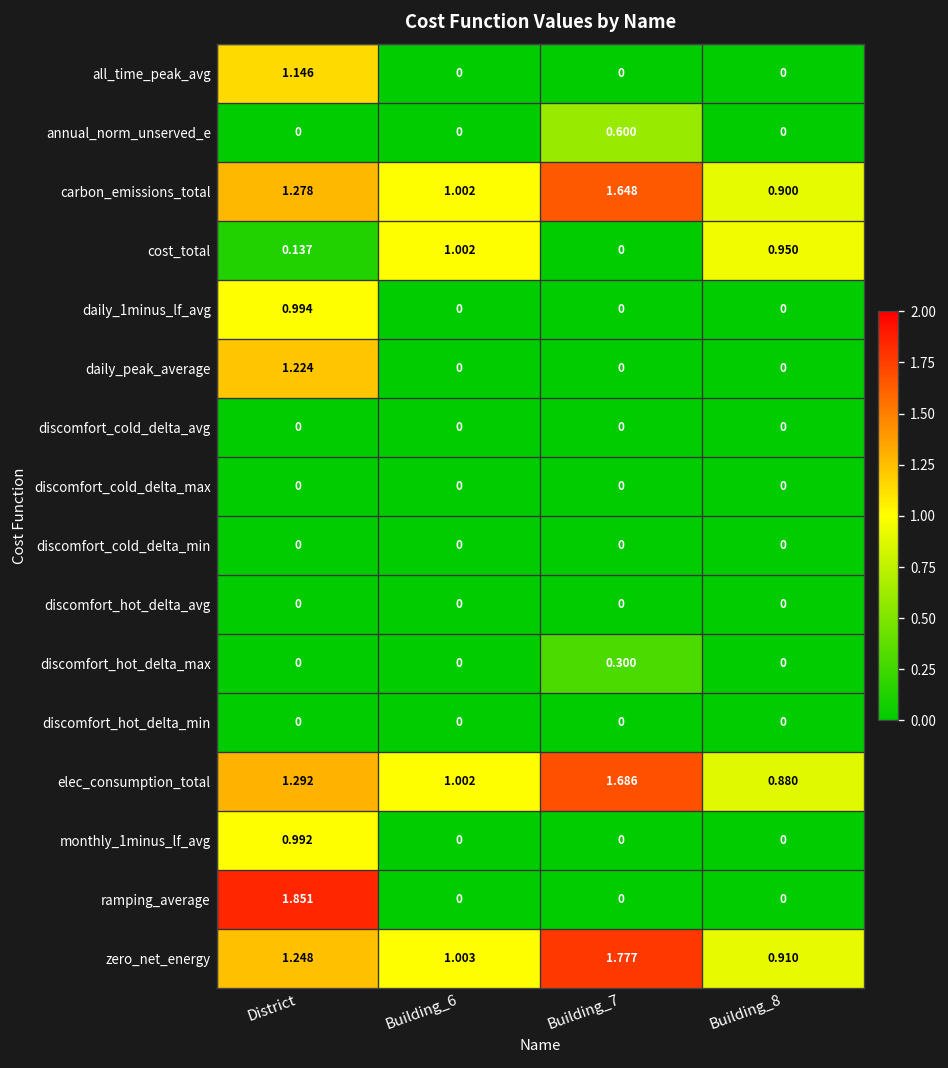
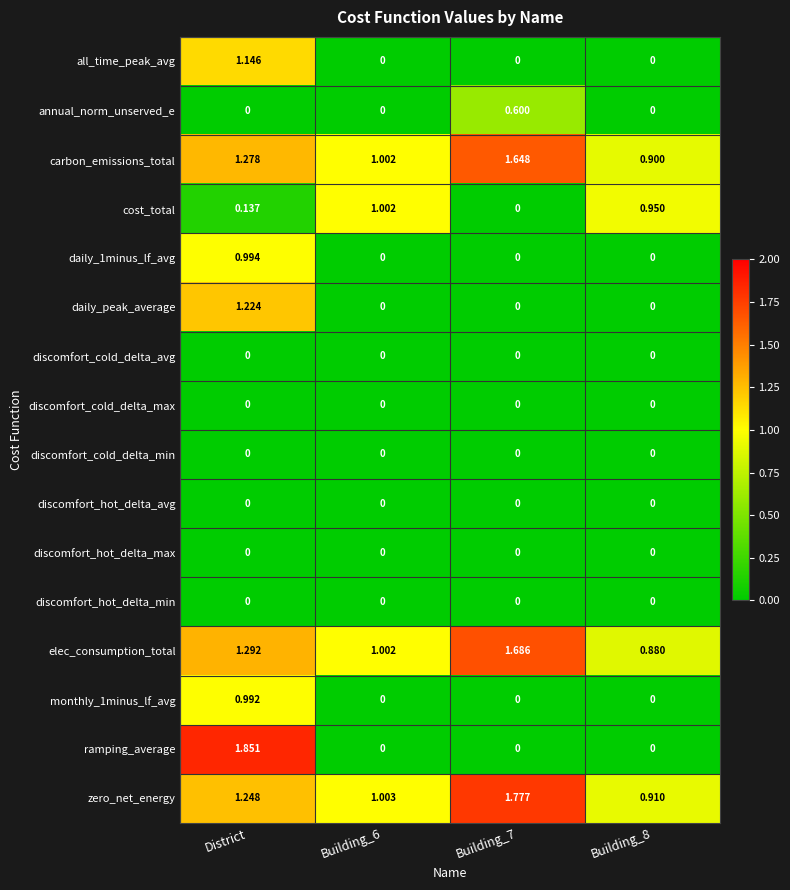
  {
    "all_time_peak_avg": {
      "District": 1.146,
      "Building_6": 0,
      "Building_7": 0,
      "Building_8": 0
    },
    "annual_norm_unserved_e": {
      "District": 0,
      "Building_6": 0,
      "Building_7": 0.600,
      "Building_8": 0
    },
    "carbon_emissions_total": {
      "District": 1.278,
      "Building_6": 1.002,
      "Building_7": 1.648,
      "Building_8": 0.900
    },
    "cost_total": {
      "District": 0.137,
      "Building_6": 1.002,
      "Building_7": 0,
      "Building_8": 0.950
    },
    "daily_1minus_lf_avg": {
      "District": 0.994,
      "Building_6": 0,
      "Building_7": 0,
      "Building_8": 0
    },
    "daily_peak_average": {
      "District": 1.224,
      "Building_6": 0,
      "Building_7": 0,
      "Building_8": 0
    },
    "discomfort_cold_delta_avg": {
      "District": 0,
      "Building_6": 0,
      "Building_7": 0,
      "Building_8": 0
    },
    "discomfort_cold_delta_max": {
      "District": 0,
      "Building_6": 0,
      "Building_7": 0,
      "Building_8": 0
    },
    "discomfort_cold_delta_min": {
      "District": 0,
      "Building_6": 0,
      "Building_7": 0,
      "Building_8": 0
    },
    "discomfort_hot_delta_avg": {
      "District": 0,
      "Building_6": 0,
      "Building_7": 0,
      "Building_8": 0
    },
    "discomfort_hot_delta_max": {
      "District": 0,
      "Building_6": 0,
-     "Building_7": 0.300,
+     "Building_7": 0,
      "Building_8": 0
    },
    "discomfort_hot_delta_min": {
      "District": 0,
      "Building_6": 0,
      "Building_7": 0,
      "Building_8": 0
    },
    "elec_consumption_total": {
      "District": 1.292,
      "Building_6": 1.002,
      "Building_7": 1.686,
      "Building_8": 0.880
    },
    "monthly_1minus_lf_avg": {
      "District": 0.992,
      "Building_6": 0,
      "Building_7": 0,
      "Building_8": 0
    },
    "ramping_average": {
      "District": 1.851,
      "Building_6": 0,
      "Building_7": 0,
      "Building_8": 0
    },
    "zero_net_energy": {
      "District": 1.248,
      "Building_6": 1.003,
      "Building_7": 1.777,
      "Building_8": 0.910
    }
  }
